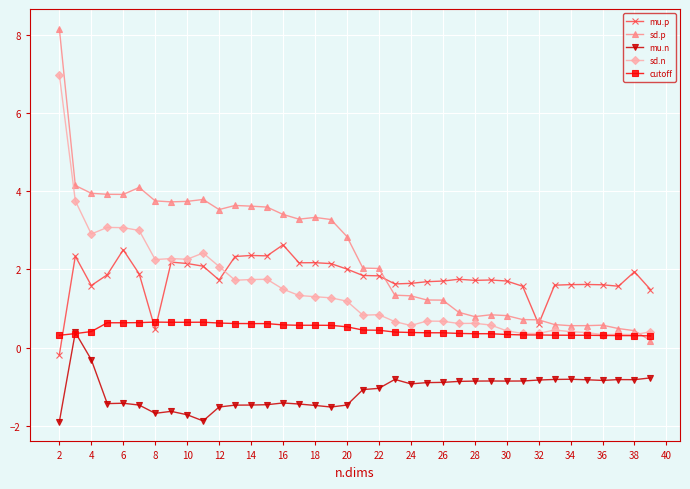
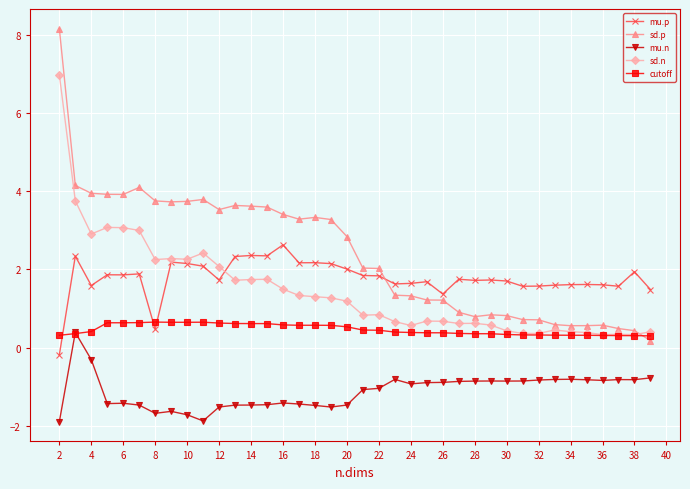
  {
    "mu.p": {
      "2": -0.2,
      "4": 1.6,
-     "6": 2.5,
+     "6": 1.9,
      "8": 0.5,
      "10": 2.1,
      "12": 1.7,
      "14": 2.4,
      "16": 2.6,
      "18": 2.2,
      "20": 2.0,
      "22": 1.8,
      "24": 1.6,
-     "26": 1.7,
+     "26": 1.4,
      "28": 1.7,
      "30": 1.7,
-     "32": 0.6,
+     "32": 1.6,
      "34": 1.6,
      "36": 1.6,
      "38": 1.9
    }
  }
